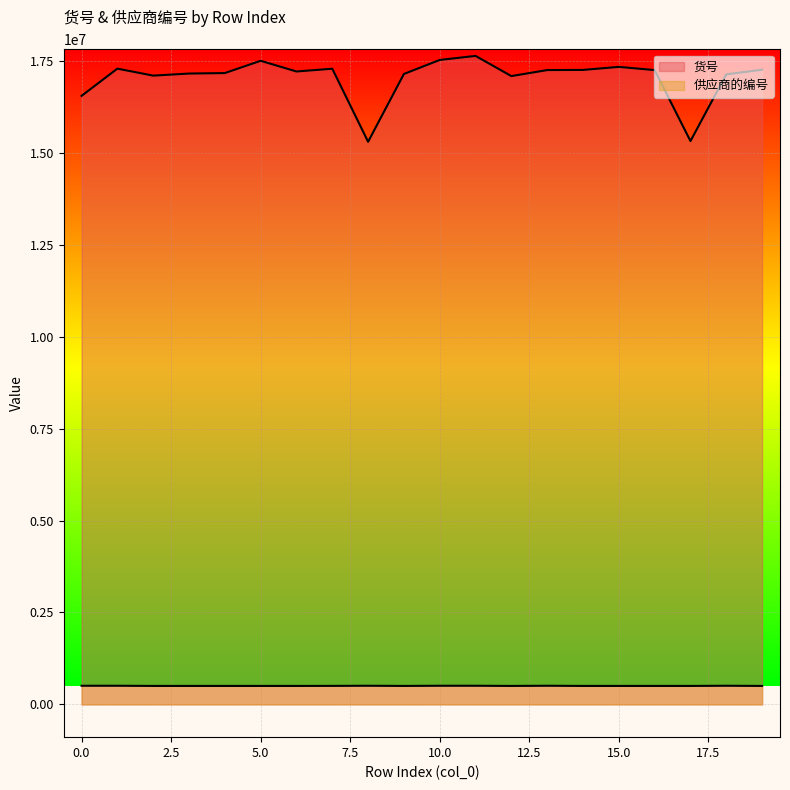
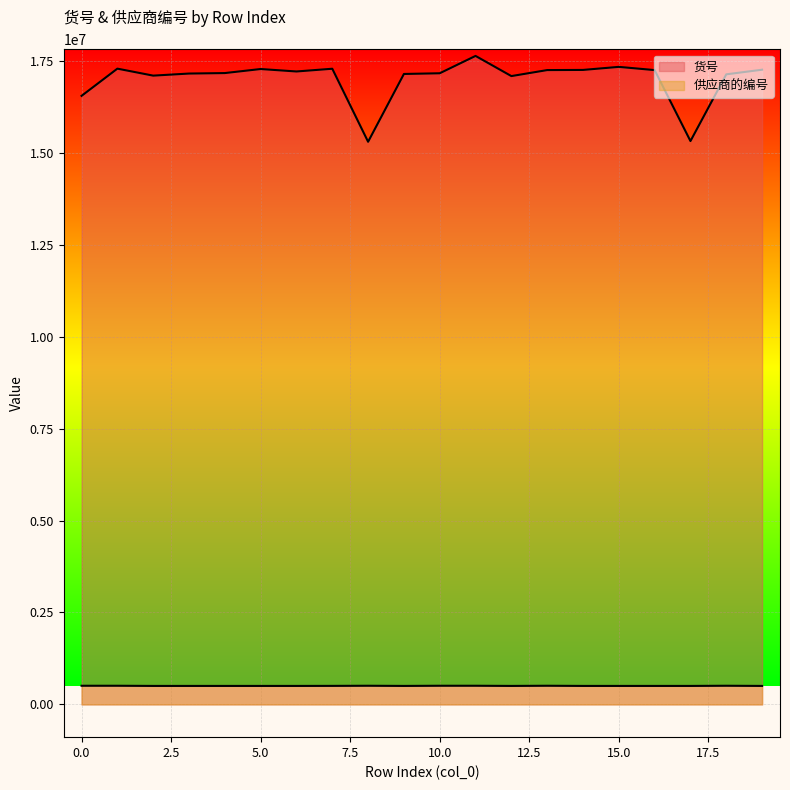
  {
    "货号": {
      "0.0": 16500000,
-     "5.0": 17500000,
-     "10.0": 17500000,
+     "5.0": 17300000,
+     "10.0": 17200000,
      "15.0": 17300000
    },
    "供应商的编号": {
      "0.0": 500000,
      "5.0": 500000,
      "10.0": 500000,
      "15.0": 500000
    }
  }
